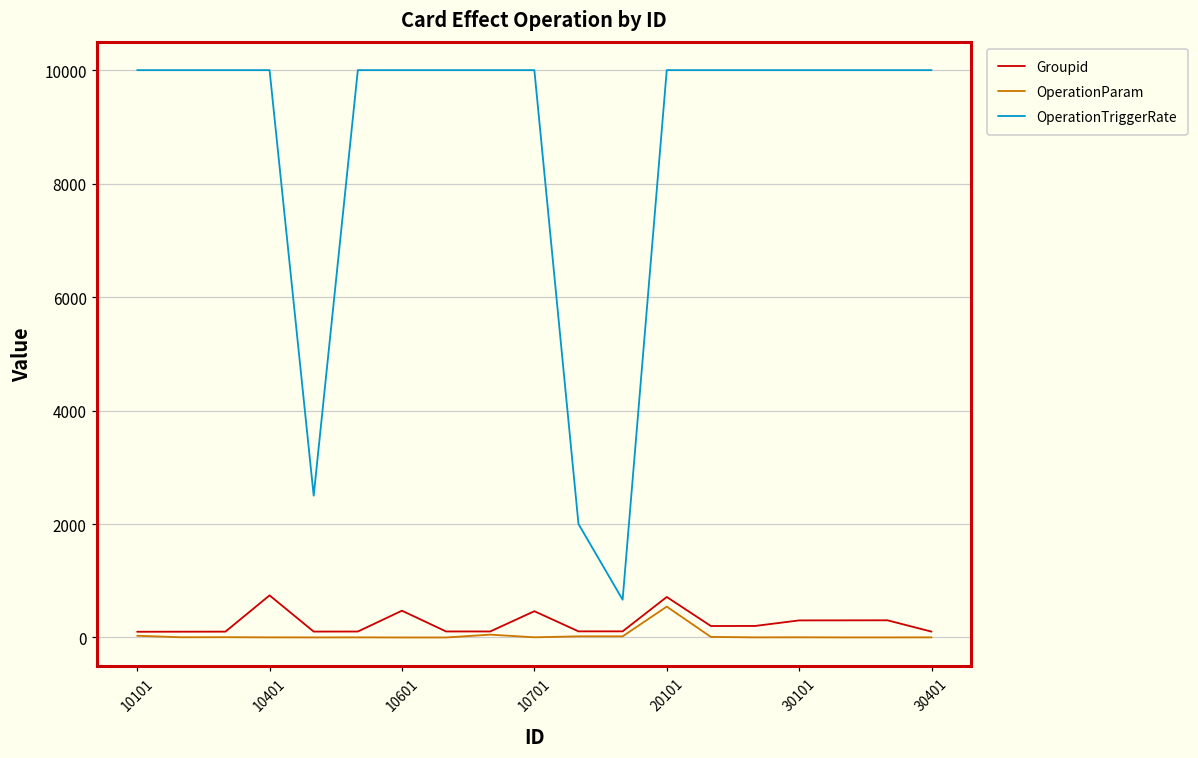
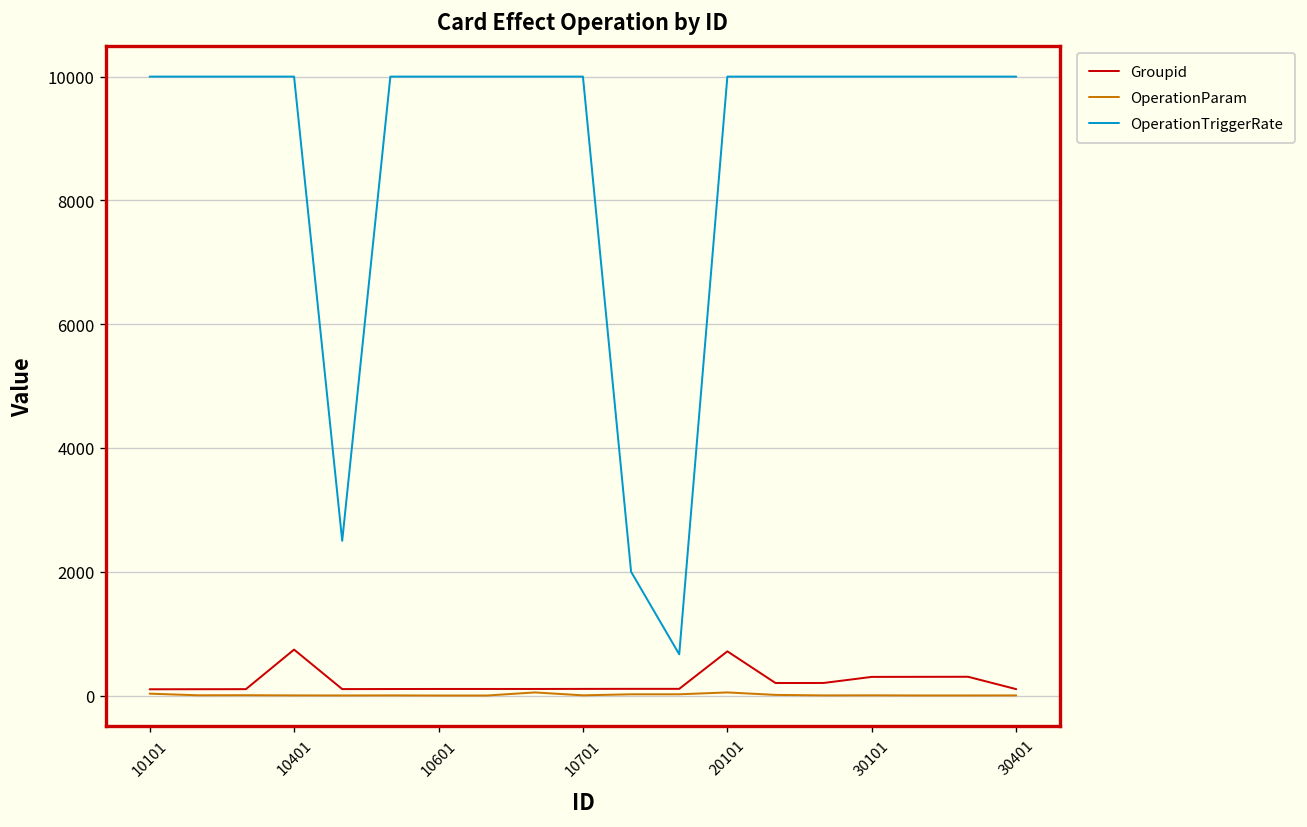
  {
    "Groupid": {
      "10101": 100,
      "10401": 700,
-     "10601": 500,
-     "10701": 500,
+     "10601": 100,
+     "10701": 100,
      "20101": 700,
      "30101": 300,
      "30401": 100
    },
    "OperationParam": {
      "10101": 0,
      "10401": 0,
      "10601": 0,
      "10701": 0,
-     "20101": 500,
+     "20101": 100,
      "30101": 0,
      "30401": 0
    },
    "OperationTriggerRate": {
      "10101": 10000,
      "10401": 10000,
      "10601": 10000,
      "10701": 10000,
      "20101": 10000,
      "30101": 10000,
      "30401": 10000
    }
  }
